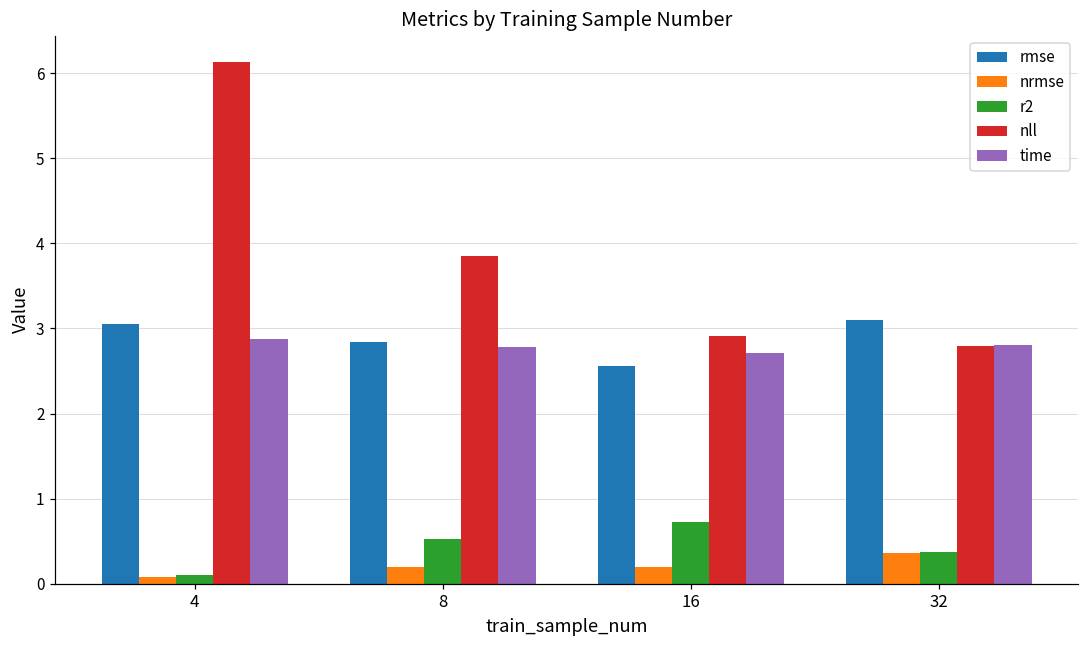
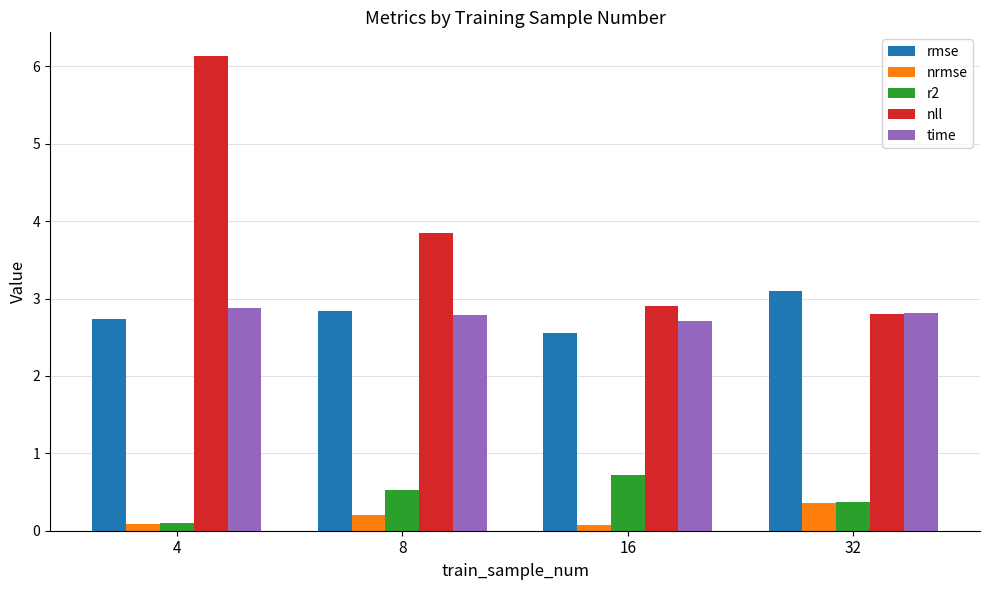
  {
    "rmse": {
-     "4": 3.1,
+     "4": 2.7,
      "8": 2.8,
      "16": 2.6,
      "32": 3.1
    },
    "nrmse": {
      "4": 0.1,
      "8": 0.2,
-     "16": 0.2,
+     "16": 0.1,
      "32": 0.4
    },
    "r2": {
      "4": 0.1,
      "8": 0.5,
      "16": 0.7,
      "32": 0.4
    },
    "nll": {
      "4": 6.1,
      "8": 3.8,
      "16": 2.9,
      "32": 2.8
    },
    "time": {
      "4": 2.9,
      "8": 2.8,
      "16": 2.7,
      "32": 2.8
    }
  }
